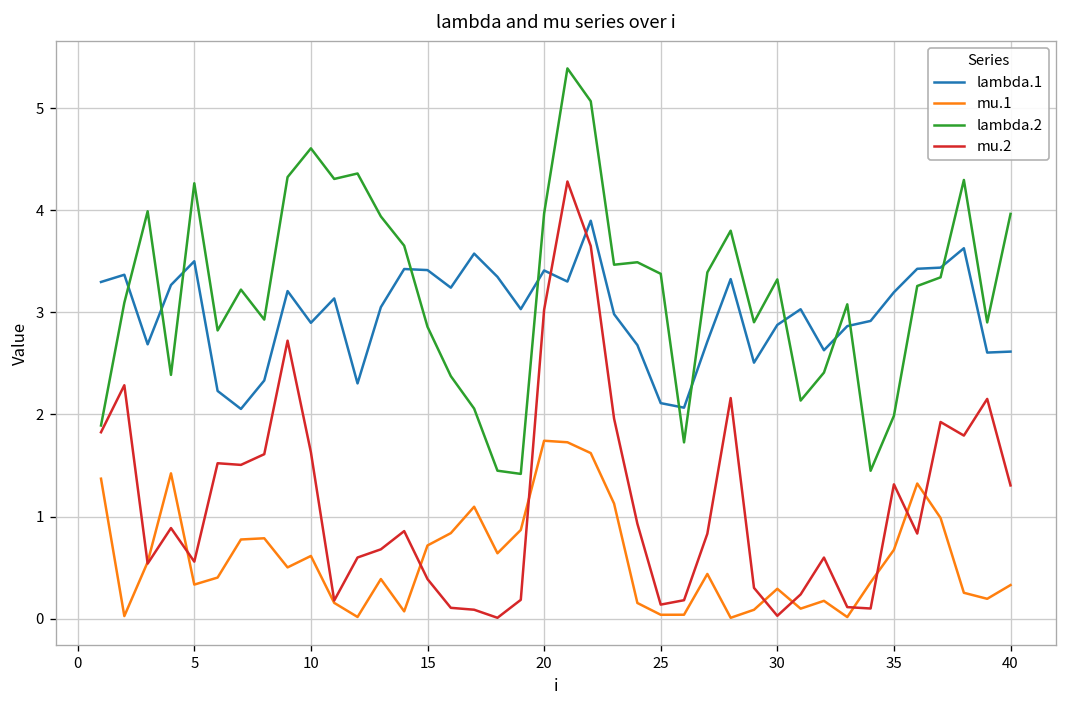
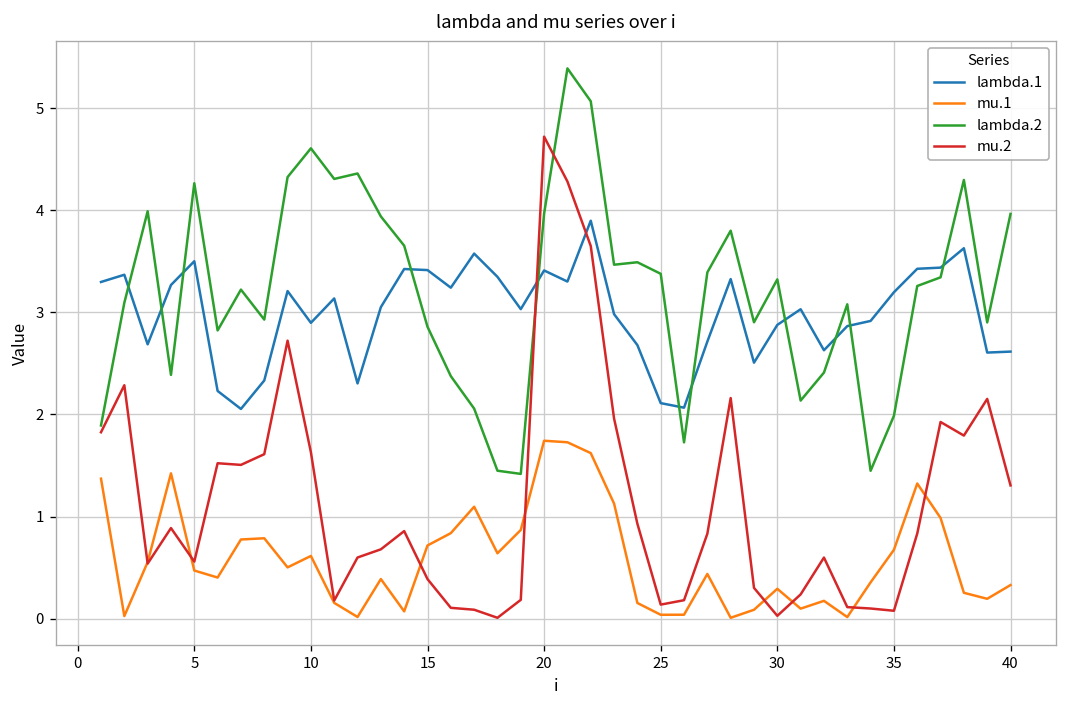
  {
    "lambda.1": {
      "5": 3.5,
      "10": 2.9,
      "15": 3.4,
      "20": 3.4,
      "25": 2.1,
      "30": 2.9,
      "35": 3.2,
      "40": 2.6
    },
    "mu.1": {
-     "5": 0.3,
+     "5": 0.5,
      "10": 0.6,
      "15": 0.7,
      "20": 1.7,
      "25": 0.0,
      "30": 0.3,
      "35": 0.7,
      "40": 0.3
    },
    "lambda.2": {
      "5": 4.3,
      "10": 4.6,
      "15": 2.9,
      "20": 4.0,
      "25": 3.4,
      "30": 3.3,
      "35": 2.0,
      "40": 4.0
    },
    "mu.2": {
      "5": 0.6,
      "10": 1.6,
      "15": 0.4,
-     "20": 3.0,
+     "20": 4.7,
      "25": 0.1,
      "30": 0.0,
-     "35": 1.3,
+     "35": 0.1,
      "40": 1.3
    }
  }
